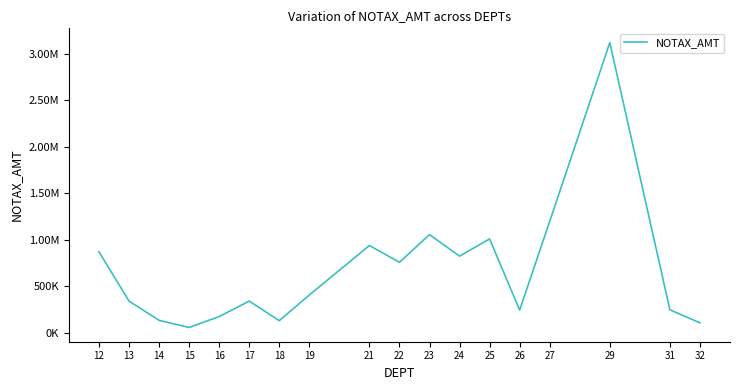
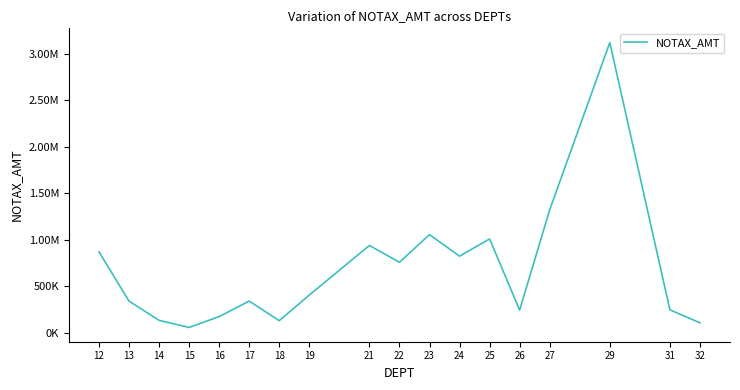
  {
    "12": 900000,
    "13": 300000,
    "14": 100000,
    "15": 100000,
    "16": 200000,
    "17": 300000,
    "18": 100000,
    "19": 400000,
    "21": 900000,
    "22": 800000,
    "23": 1100000,
    "24": 800000,
    "25": 1000000,
    "26": 200000,
-   "27": 1200000,
+   "27": 1300000,
    "29": 3100000,
    "31": 200000,
    "32": 100000
  }
